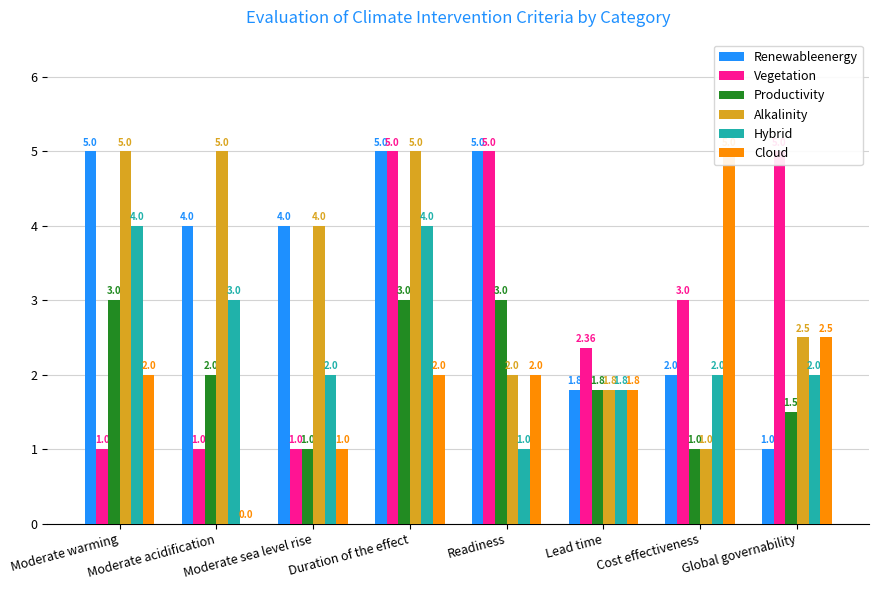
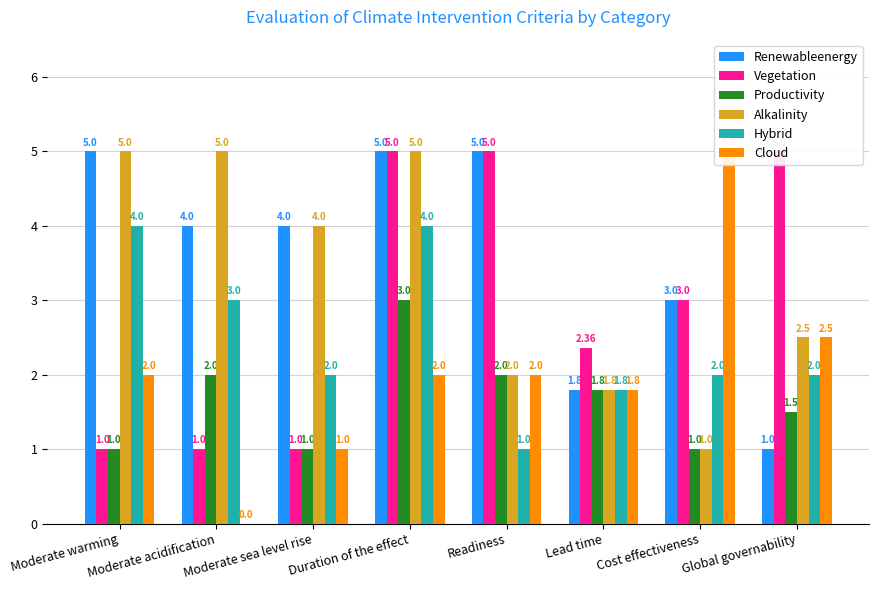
  {
    "Renewableenergy": {
      "Moderate warming": 5.0,
      "Moderate acidification": 4.0,
      "Moderate sea level rise": 4.0,
      "Lead time": 1.8,
-     "Cost effectiveness": 2.0,
+     "Cost effectiveness": 3.0,
      "Global governability": 1.0
    },
    "Vegetation": {
      "Moderate warming": 1.0,
      "Moderate acidification": 1.0,
      "Lead time": 2.36,
      "Cost effectiveness": 3.0
    },
    "Productivity": {
-     "Moderate warming": 3.0,
+     "Moderate warming": 1.0,
      "Moderate acidification": 2.0,
      "Duration of the effect": 3.0,
-     "Readiness": 3.0,
+     "Readiness": 2.0,
      "Global governability": 1.5
    },
    "Hybrid": {
      "Moderate warming": 4.0,
      "Moderate acidification": 3.0,
      "Moderate sea level rise": 2.0,
      "Duration of the effect": 4.0,
      "Readiness": 1.0,
      "Cost effectiveness": 2.0,
      "Global governability": 2.0
    }
  }
